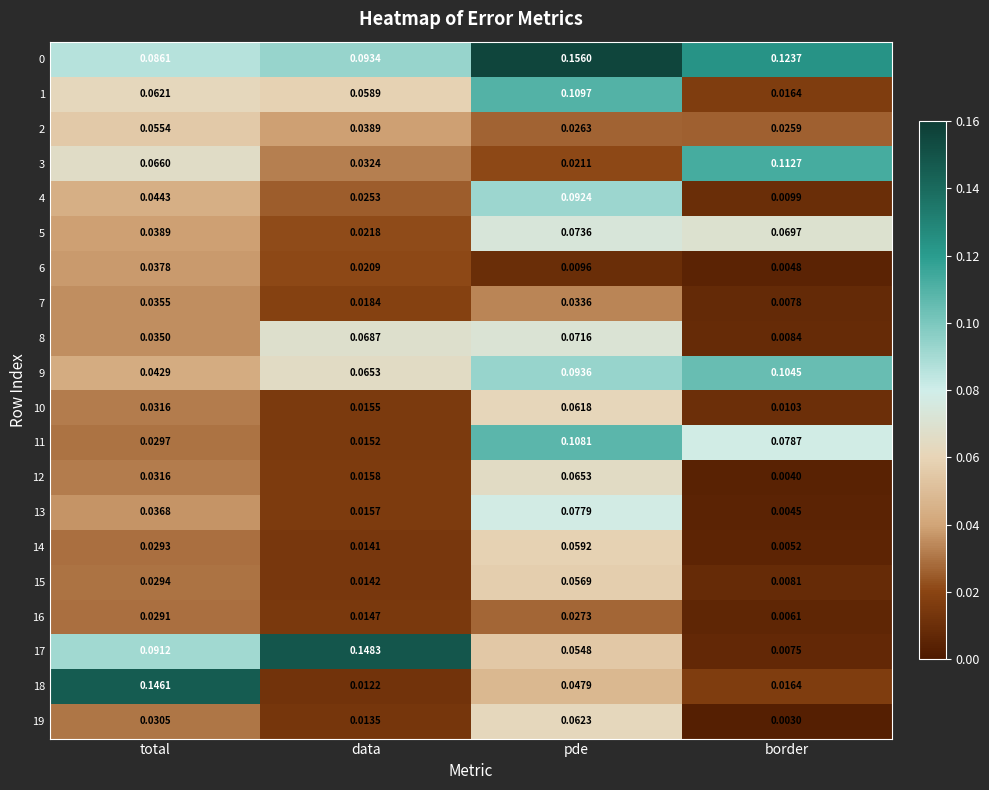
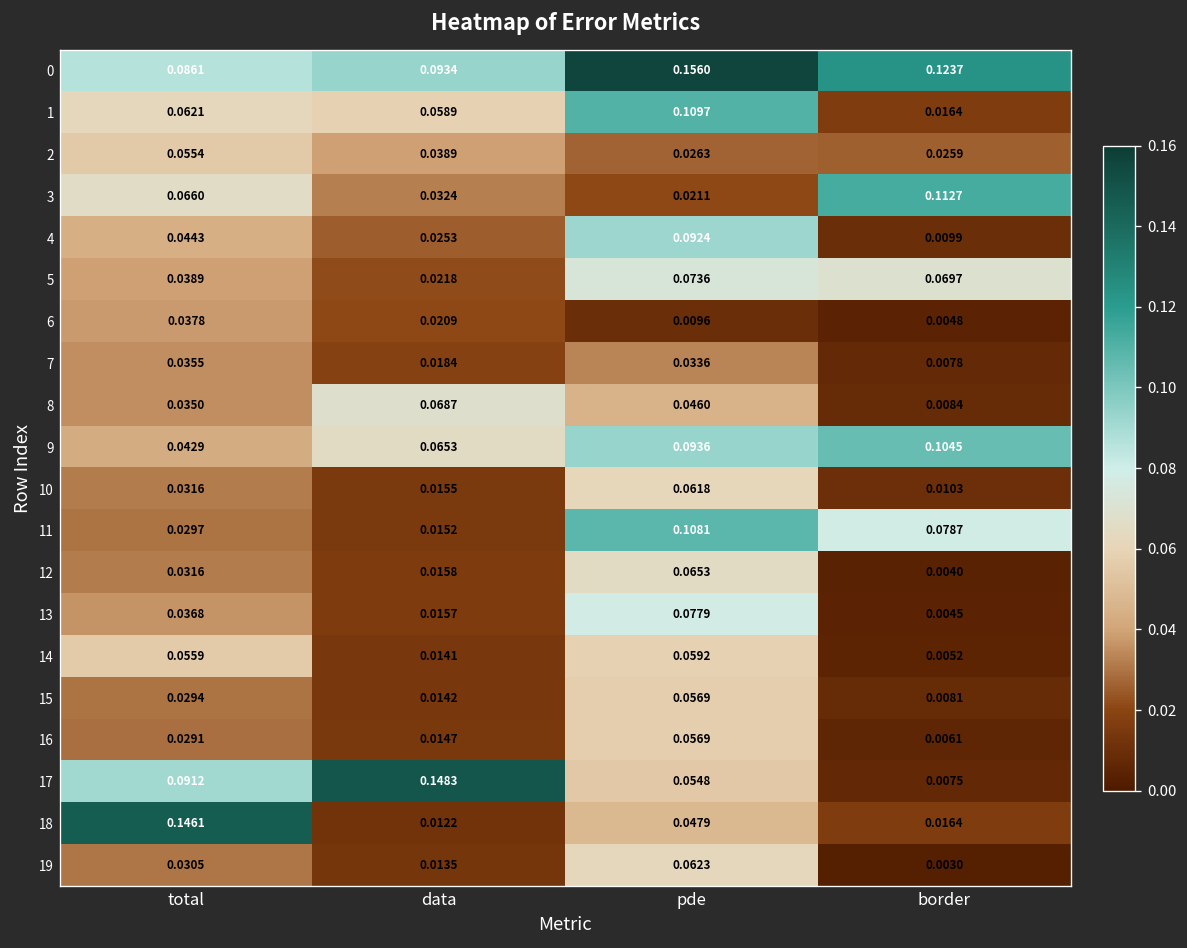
  {
    "0": {
      "total": 0.0861,
      "data": 0.0934,
      "pde": 0.1560,
      "border": 0.1237
    },
    "1": {
      "total": 0.0621,
      "data": 0.0589,
      "pde": 0.1097,
      "border": 0.0164
    },
    "2": {
      "total": 0.0554,
      "data": 0.0389,
      "pde": 0.0263,
      "border": 0.0259
    },
    "3": {
      "total": 0.0660,
      "data": 0.0324,
      "pde": 0.0211,
      "border": 0.1127
    },
    "4": {
      "total": 0.0443,
      "data": 0.0253,
      "pde": 0.0924,
      "border": 0.0099
    },
    "5": {
      "total": 0.0389,
      "data": 0.0218,
      "pde": 0.0736,
      "border": 0.0697
    },
    "6": {
      "total": 0.0378,
      "data": 0.0209,
      "pde": 0.0096,
      "border": 0.0048
    },
    "7": {
      "total": 0.0355,
      "data": 0.0184,
      "pde": 0.0336,
      "border": 0.0078
    },
    "8": {
      "total": 0.0350,
      "data": 0.0687,
-     "pde": 0.0716,
+     "pde": 0.0460,
      "border": 0.0084
    },
    "9": {
      "total": 0.0429,
      "data": 0.0653,
      "pde": 0.0936,
      "border": 0.1045
    },
    "10": {
      "total": 0.0316,
      "data": 0.0155,
      "pde": 0.0618,
      "border": 0.0103
    },
    "11": {
      "total": 0.0297,
      "data": 0.0152,
      "pde": 0.1081,
      "border": 0.0787
    },
    "12": {
      "total": 0.0316,
      "data": 0.0158,
      "pde": 0.0653,
      "border": 0.0040
    },
    "13": {
      "total": 0.0368,
      "data": 0.0157,
      "pde": 0.0779,
      "border": 0.0045
    },
    "14": {
-     "total": 0.0293,
+     "total": 0.0559,
      "data": 0.0141,
      "pde": 0.0592,
      "border": 0.0052
    },
    "15": {
      "total": 0.0294,
      "data": 0.0142,
      "pde": 0.0569,
      "border": 0.0081
    },
    "16": {
      "total": 0.0291,
      "data": 0.0147,
-     "pde": 0.0273,
+     "pde": 0.0569,
      "border": 0.0061
    },
    "17": {
      "total": 0.0912,
      "data": 0.1483,
      "pde": 0.0548,
      "border": 0.0075
    },
    "18": {
      "total": 0.1461,
      "data": 0.0122,
      "pde": 0.0479,
      "border": 0.0164
    },
    "19": {
      "total": 0.0305,
      "data": 0.0135,
      "pde": 0.0623,
      "border": 0.0030
    }
  }
